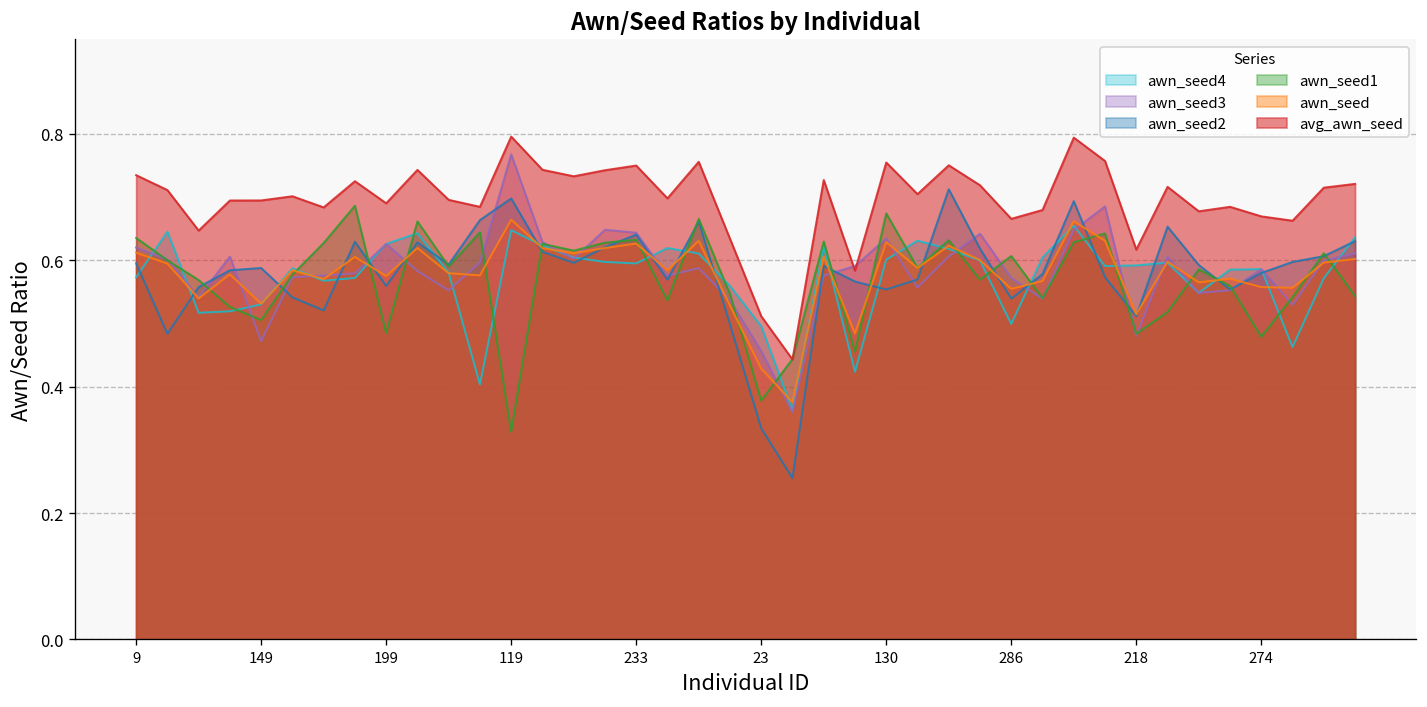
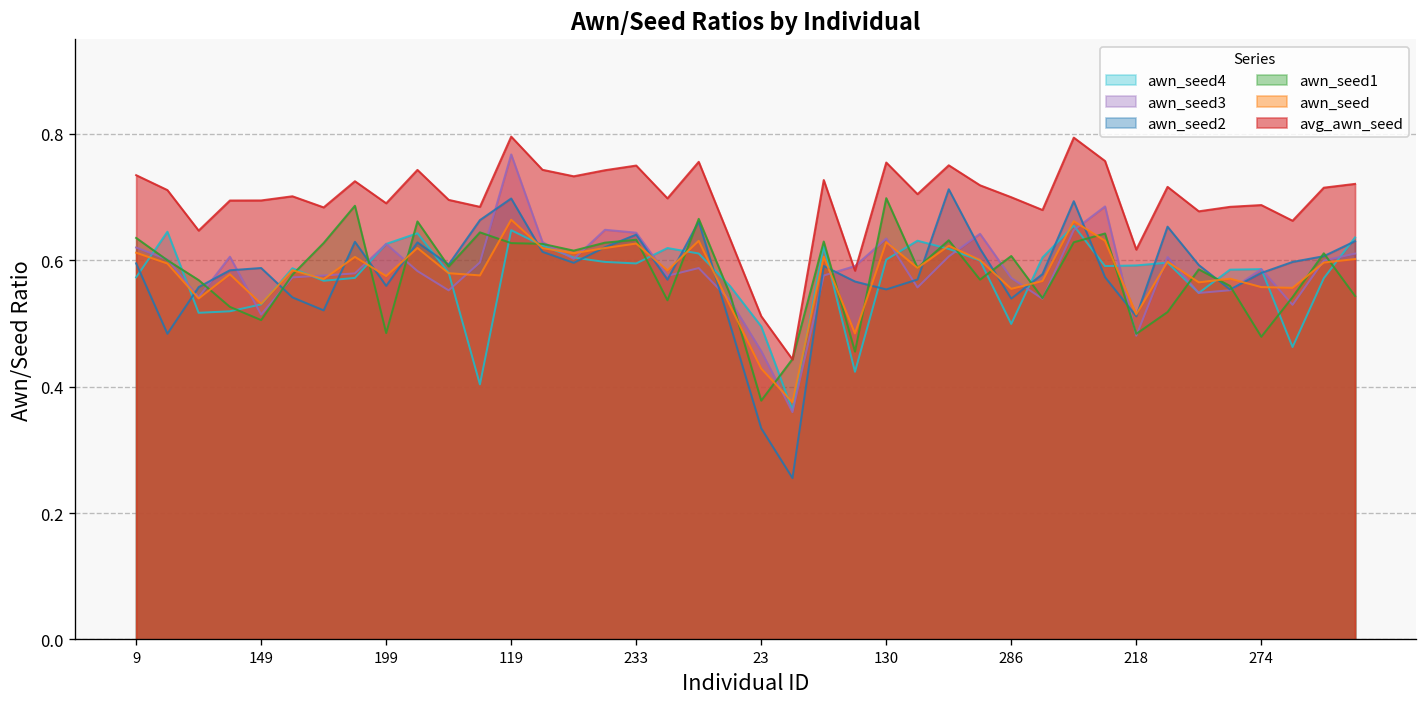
  {
    "awn_seed3": {
-     "149": 0.47,
+     "149": 0.51,
      "119": 0.77,
      "130": 0.63,
      "286": 0.57
    },
    "awn_seed1": {
      "149": 0.51,
      "199": 0.48,
-     "119": 0.33,
+     "119": 0.63,
      "233": 0.63,
-     "130": 0.67,
+     "130": 0.70,
      "286": 0.61,
      "274": 0.48
    },
    "awn_seed": {
      "199": 0.57,
      "119": 0.66,
      "233": 0.63,
      "130": 0.63,
      "286": 0.55,
      "274": 0.56
    },
    "avg_awn_seed": {
      "149": 0.69,
      "199": 0.69,
      "119": 0.80,
      "233": 0.75,
      "130": 0.75,
-     "286": 0.67,
+     "286": 0.70,
      "218": 0.62,
-     "274": 0.67
+     "274": 0.69
    }
  }
